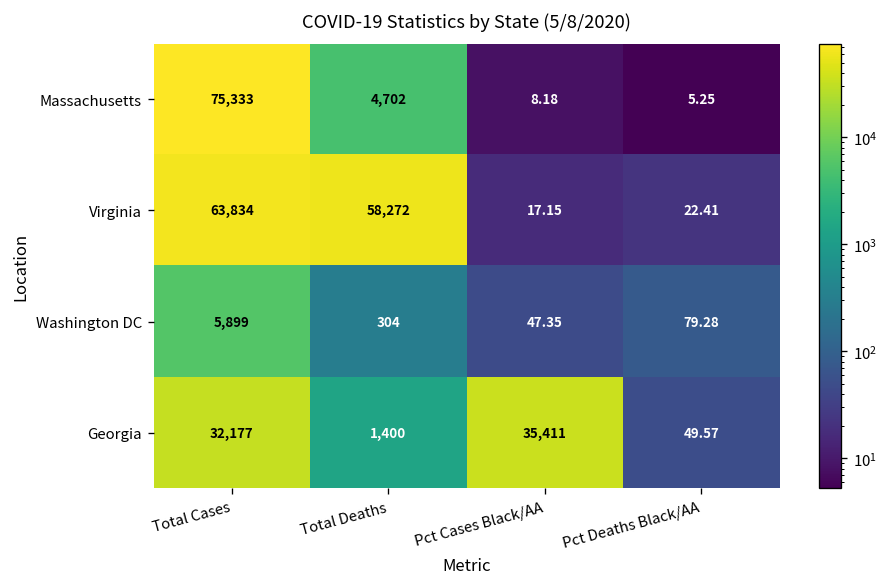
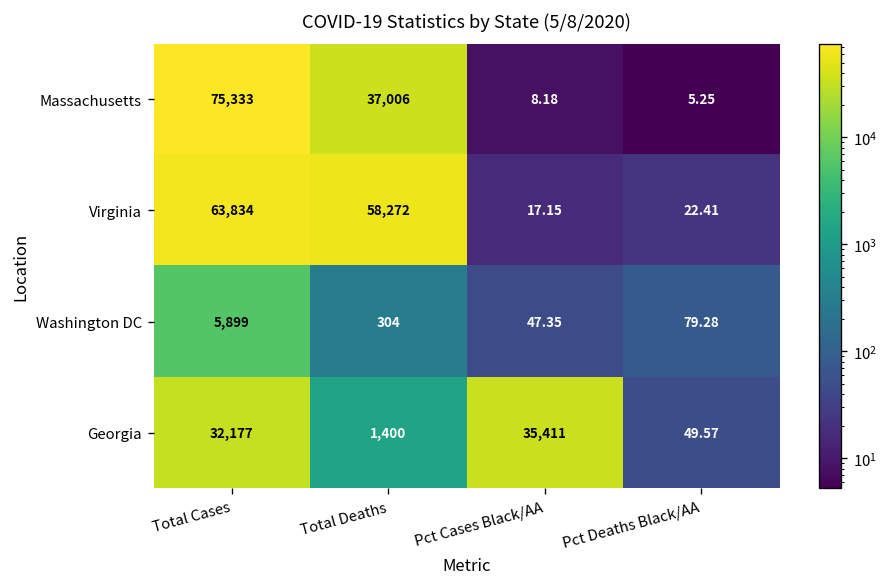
  {
    "Massachusetts": {
      "Total Cases": "75,333",
-     "Total Deaths": "4,702",
+     "Total Deaths": "37,006",
      "Pct Cases Black/AA": "8.18",
      "Pct Deaths Black/AA": "5.25"
    },
    "Virginia": {
      "Total Cases": "63,834",
      "Total Deaths": "58,272",
      "Pct Cases Black/AA": "17.15",
      "Pct Deaths Black/AA": "22.41"
    },
    "Washington DC": {
      "Total Cases": "5,899",
      "Total Deaths": "304",
      "Pct Cases Black/AA": "47.35",
      "Pct Deaths Black/AA": "79.28"
    },
    "Georgia": {
      "Total Cases": "32,177",
      "Total Deaths": "1,400",
      "Pct Cases Black/AA": "35,411",
      "Pct Deaths Black/AA": "49.57"
    }
  }
